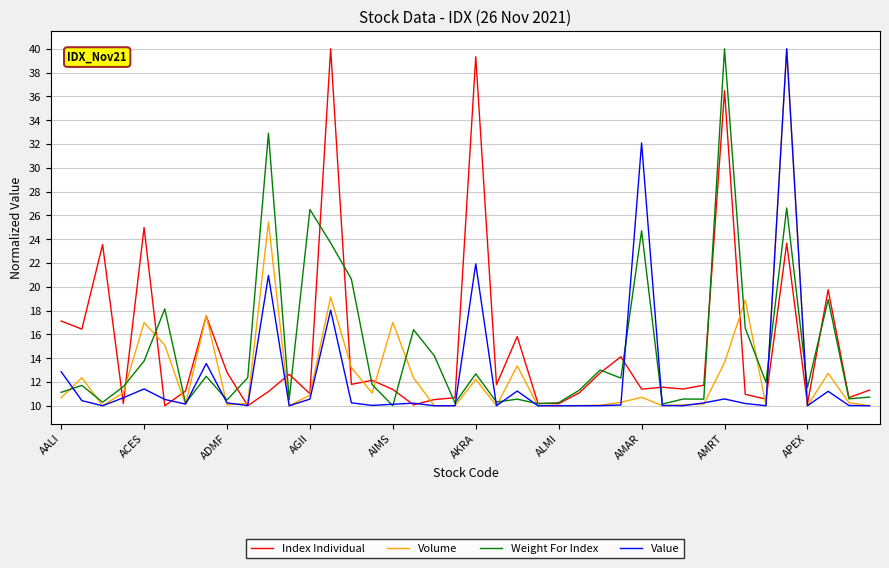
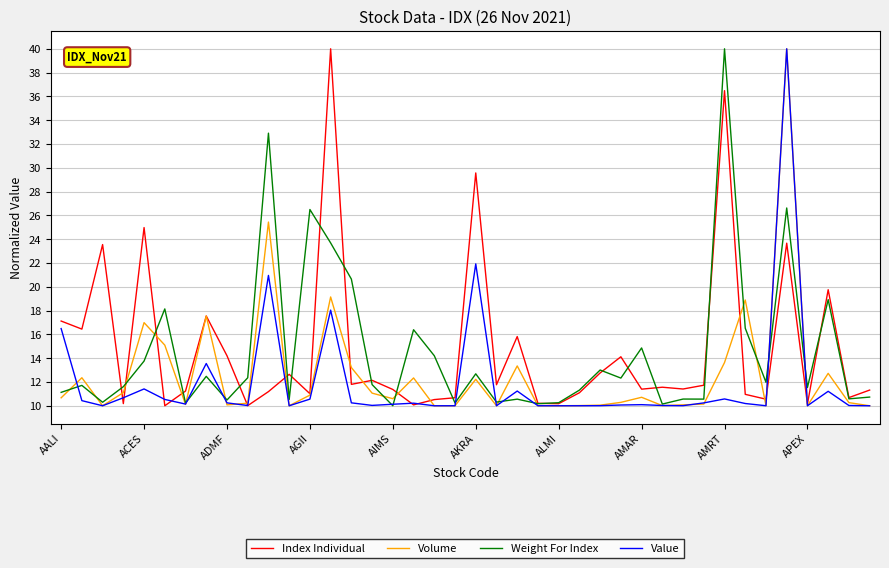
  {
    "Index Individual": {
      "AALI": 17.1,
      "ACES": 25.0,
-     "ADMF": 12.8,
+     "ADMF": 14.2,
      "AIMS": 11.4,
-     "AKRA": 39.3,
+     "AKRA": 29.6,
      "AMAR": 11.4,
      "AMRT": 36.5
    },
    "Volume": {
      "AALI": 10.7,
      "ACES": 17.0,
-     "AIMS": 17.0,
+     "AIMS": 10.6,
      "AKRA": 12.2,
      "AMAR": 10.7,
      "AMRT": 13.6
    },
    "Weight For Index": {
      "AALI": 11.1,
      "ACES": 13.8,
      "ADMF": 10.5,
      "AGII": 26.5,
      "AKRA": 12.7,
-     "AMAR": 24.7,
+     "AMAR": 14.9,
      "AMRT": 40.0,
      "APEX": 11.5
    },
    "Value": {
-     "AALI": 12.9,
+     "AALI": 16.5,
      "ACES": 11.4,
      "AGII": 10.6,
      "AKRA": 21.9,
-     "AMAR": 32.1,
+     "AMAR": 10.1,
      "AMRT": 10.6
    }
  }
